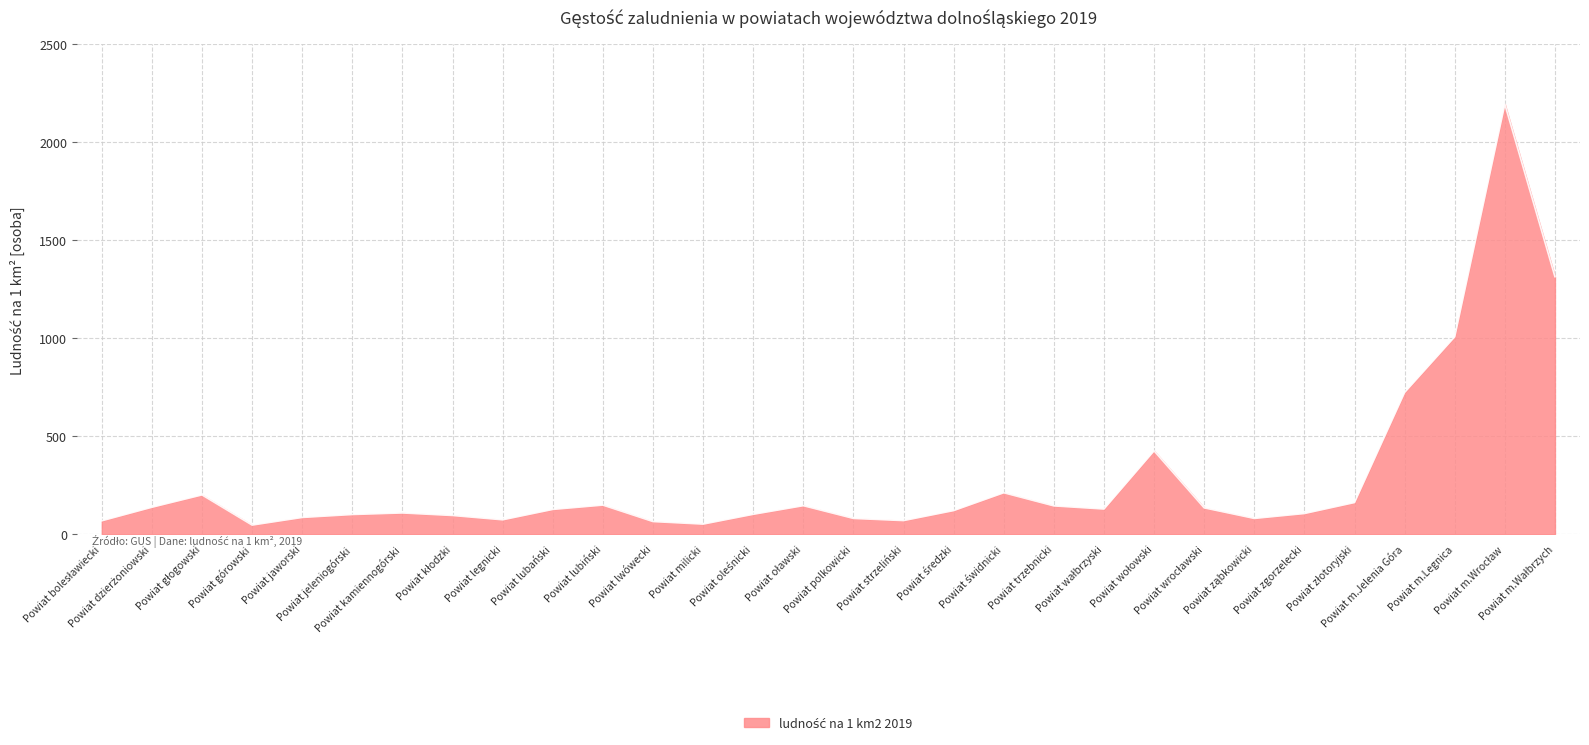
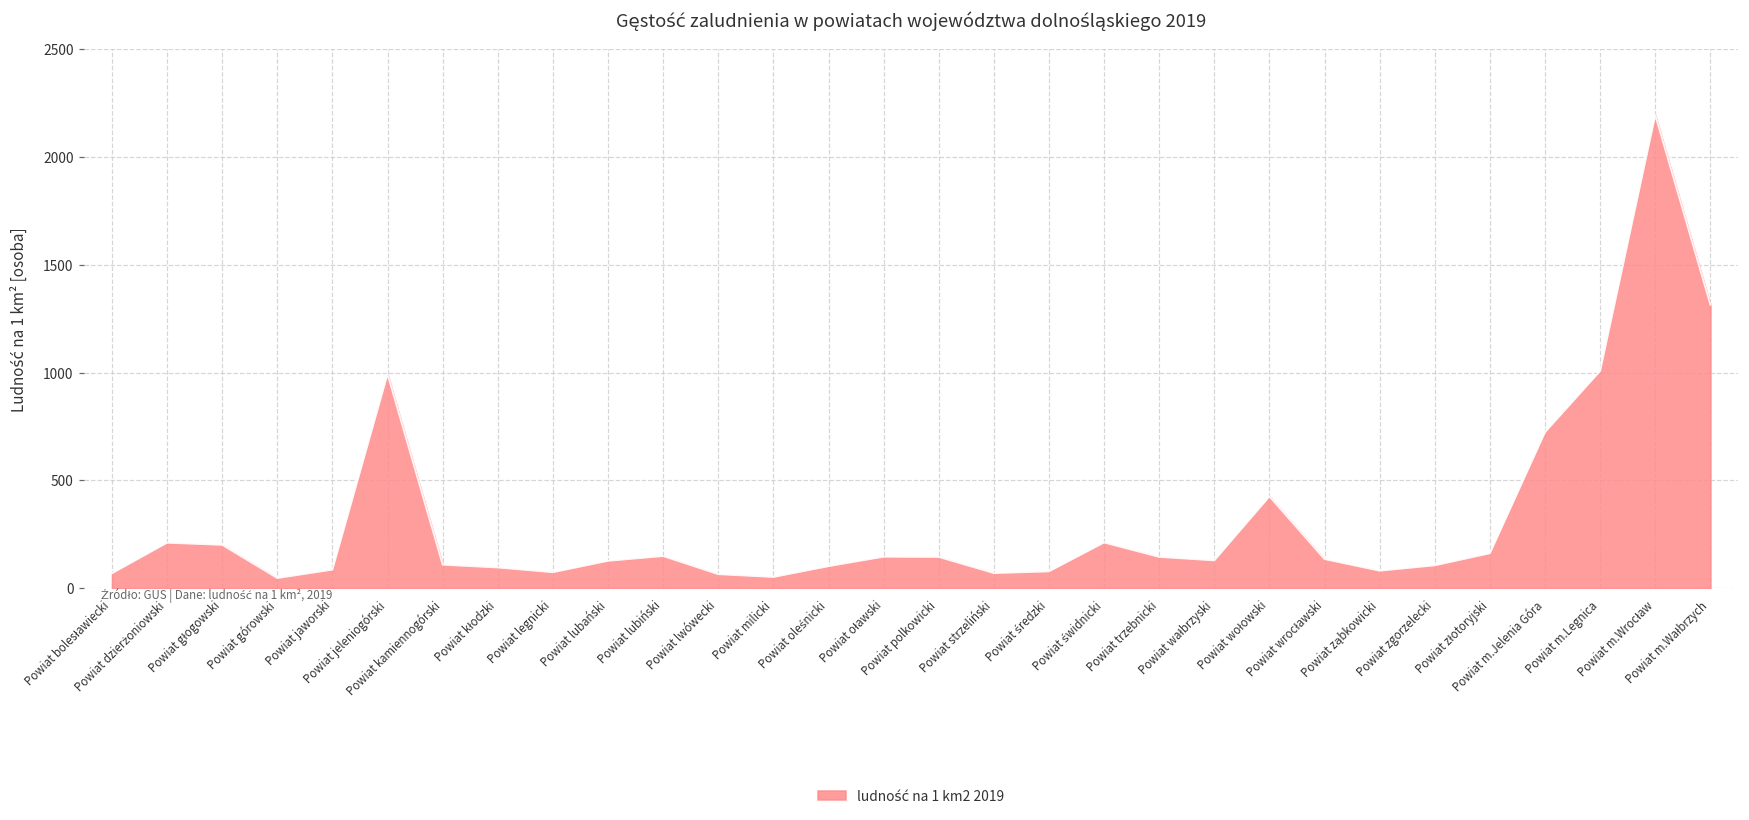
  {
    "Powiat bolesławiecki": 70,
-   "Powiat dzierżoniowski": 140,
+   "Powiat dzierżoniowski": 210,
    "Powiat głogowski": 200,
    "Powiat górowski": 50,
    "Powiat jaworski": 90,
-   "Powiat jeleniogórski": 100,
+   "Powiat jeleniogórski": 990,
    "Powiat kamiennogórski": 110,
    "Powiat kłodzki": 100,
    "Powiat legnicki": 70,
    "Powiat lubański": 130,
    "Powiat lubiński": 150,
    "Powiat lwówecki": 70,
    "Powiat milicki": 50,
    "Powiat oleśnicki": 100,
    "Powiat oławski": 150,
-   "Powiat polkowicki": 80,
+   "Powiat polkowicki": 150,
    "Powiat strzeliński": 70,
-   "Powiat średzki": 120,
+   "Powiat średzki": 80,
    "Powiat świdnicki": 210,
    "Powiat trzebnicki": 150,
    "Powiat wałbrzyski": 130,
    "Powiat wołowski": 430,
    "Powiat wrocławski": 140,
    "Powiat ząbkowicki": 80,
    "Powiat zgorzelecki": 110,
    "Powiat złotoryjski": 160,
    "Powiat m.Jelenia Góra": 720,
    "Powiat m.Legnica": 1010,
    "Powiat m.Wrocław": 2200,
    "Powiat m.Wałbrzych": 1320
  }
